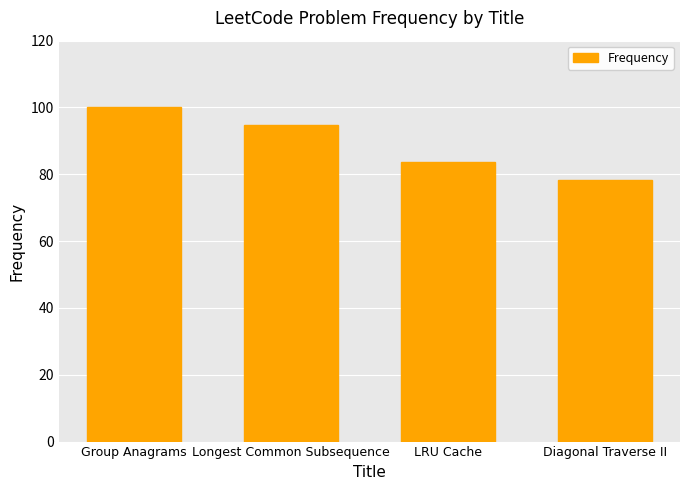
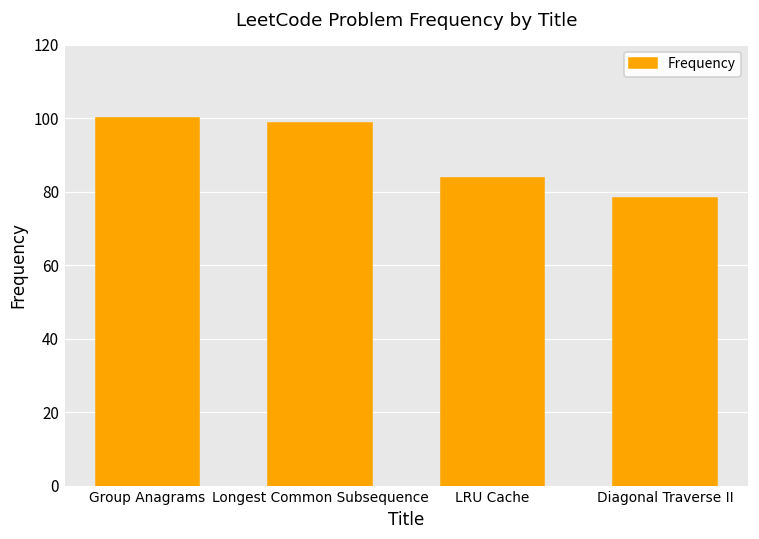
  {
    "Group Anagrams": 100,
-   "Longest Common Subsequence": 95,
+   "Longest Common Subsequence": 99,
    "LRU Cache": 84,
    "Diagonal Traverse II": 78
  }
